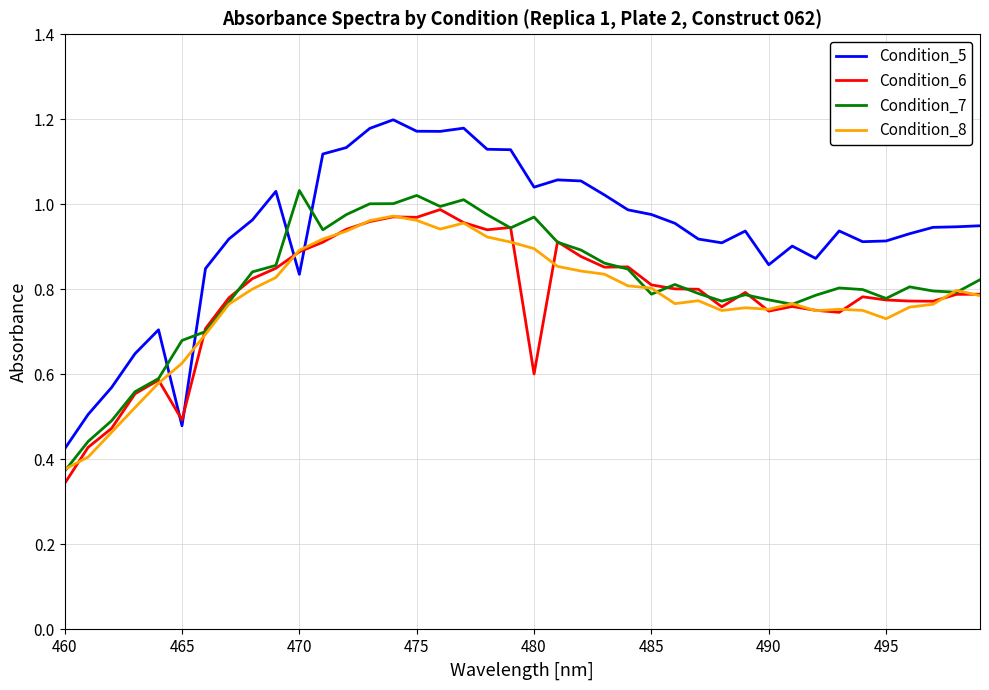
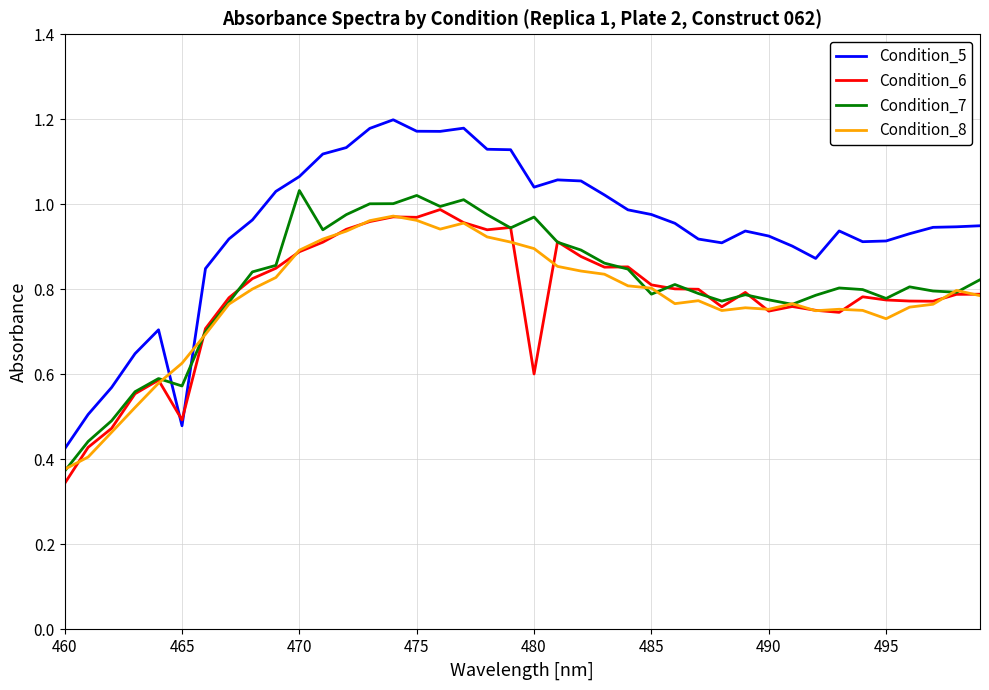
  {
    "Condition_5": {
      "460": 0.42,
      "465": 0.48,
-     "470": 0.84,
+     "470": 1.07,
      "475": 1.17,
      "480": 1.04,
      "485": 0.98,
-     "490": 0.86,
+     "490": 0.93,
      "495": 0.91
    },
    "Condition_6": {
      "460": 0.34,
      "465": 0.49,
      "475": 0.97,
      "480": 0.60,
      "485": 0.81
    },
    "Condition_7": {
-     "465": 0.68,
+     "465": 0.57,
      "470": 1.03,
      "475": 1.02,
      "480": 0.97,
      "485": 0.79,
      "490": 0.78
    },
    "Condition_8": {
      "465": 0.63,
      "475": 0.96,
      "480": 0.90,
      "485": 0.80,
      "495": 0.73
    }
  }
